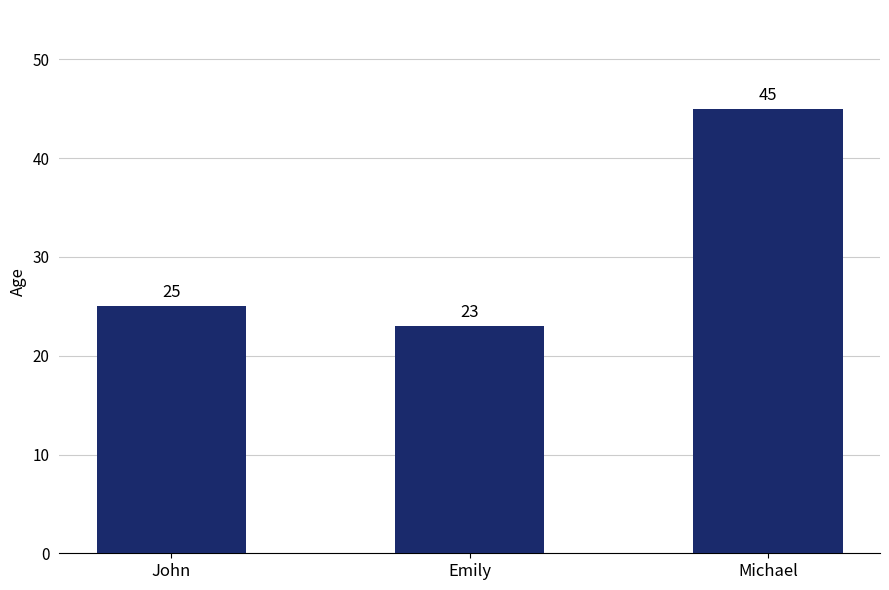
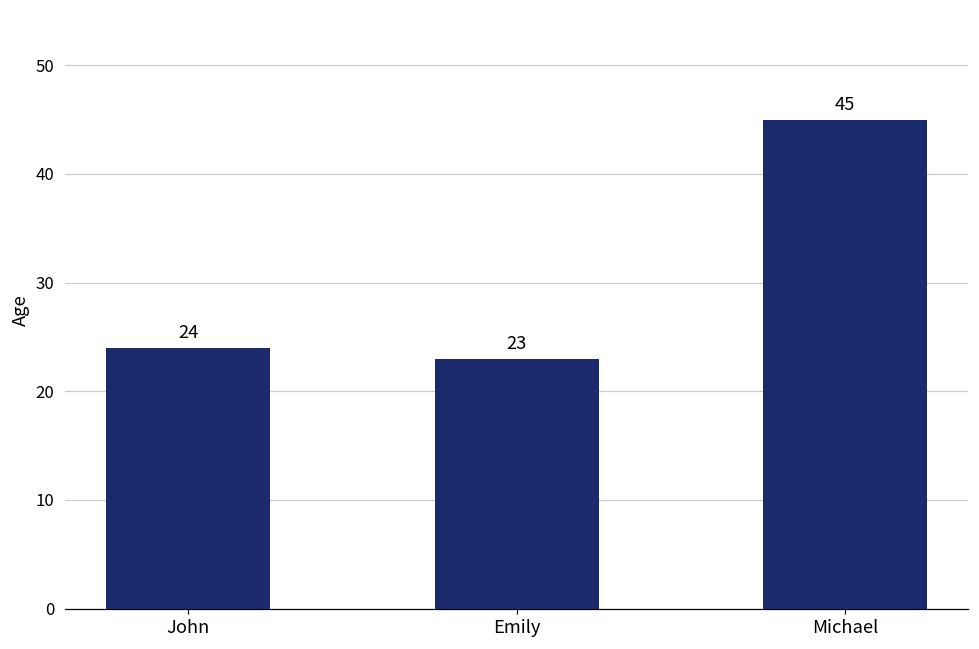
  {
-   "John": 25,
+   "John": 24,
    "Emily": 23,
    "Michael": 45
  }
